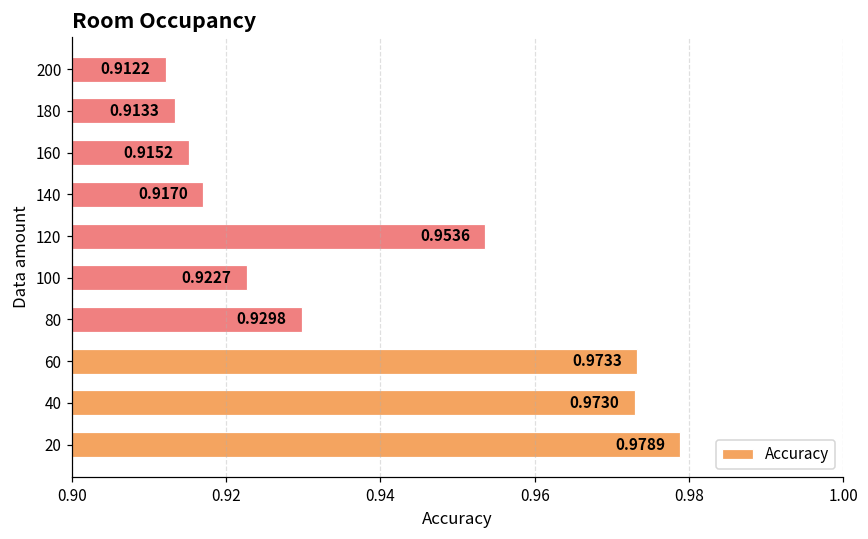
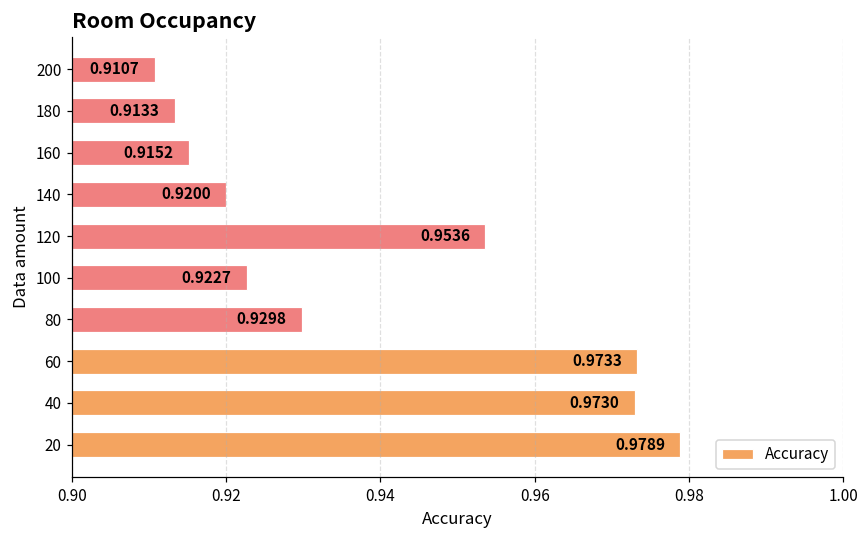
  {
-   "200": 0.9122,
+   "200": 0.9107,
    "180": 0.9133,
    "160": 0.9152,
-   "140": 0.9170,
+   "140": 0.9200,
    "120": 0.9536,
    "100": 0.9227,
    "80": 0.9298,
    "60": 0.9733,
    "40": 0.9730,
    "20": 0.9789
  }
